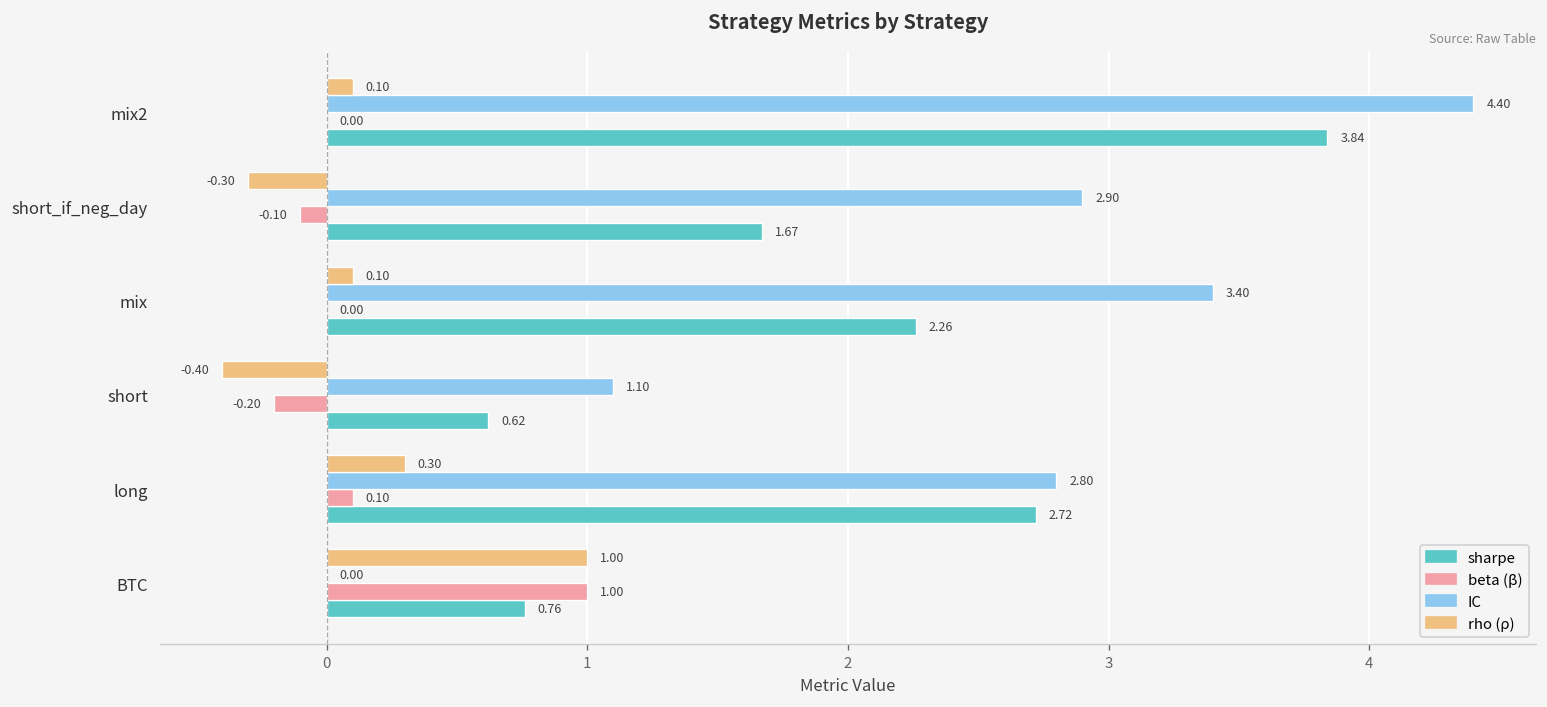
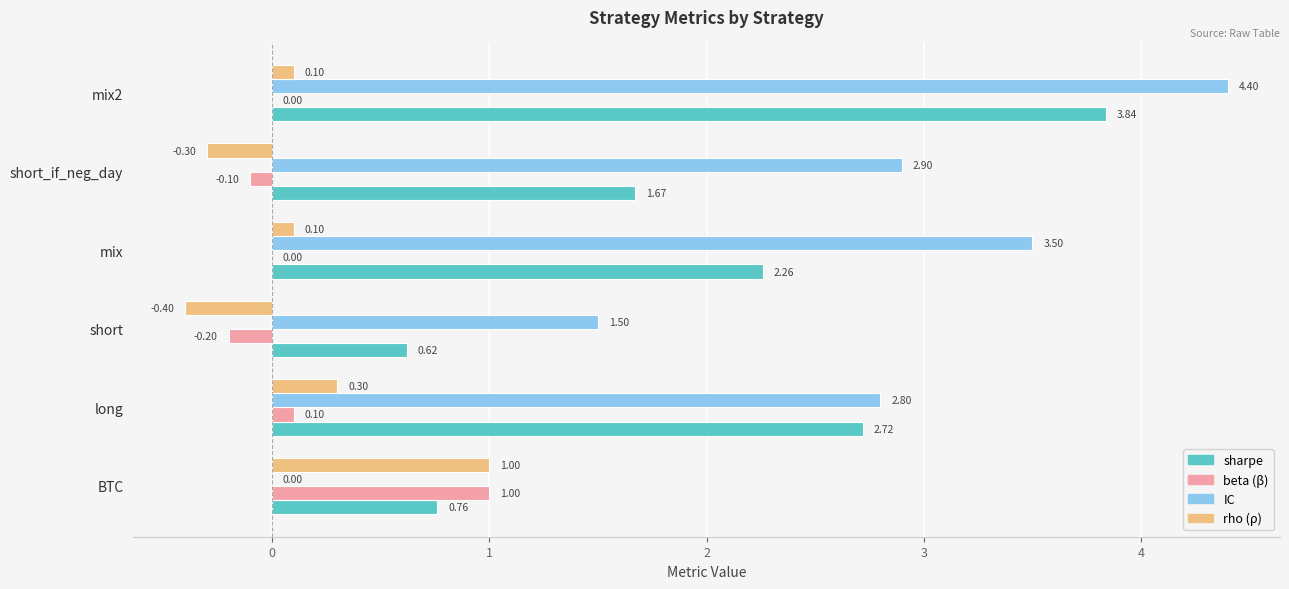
  {
    "sharpe": {
      "mix2": 3.84,
      "short_if_neg_day": 1.67,
      "mix": 2.26,
      "short": 0.62,
      "long": 2.72,
      "BTC": 0.76
    },
    "IC": {
      "mix2": 4.40,
      "short_if_neg_day": 2.90,
-     "mix": 3.40,
-     "short": 1.10,
+     "mix": 3.50,
+     "short": 1.50,
      "long": 2.80,
      "BTC": 0.00
    }
  }
